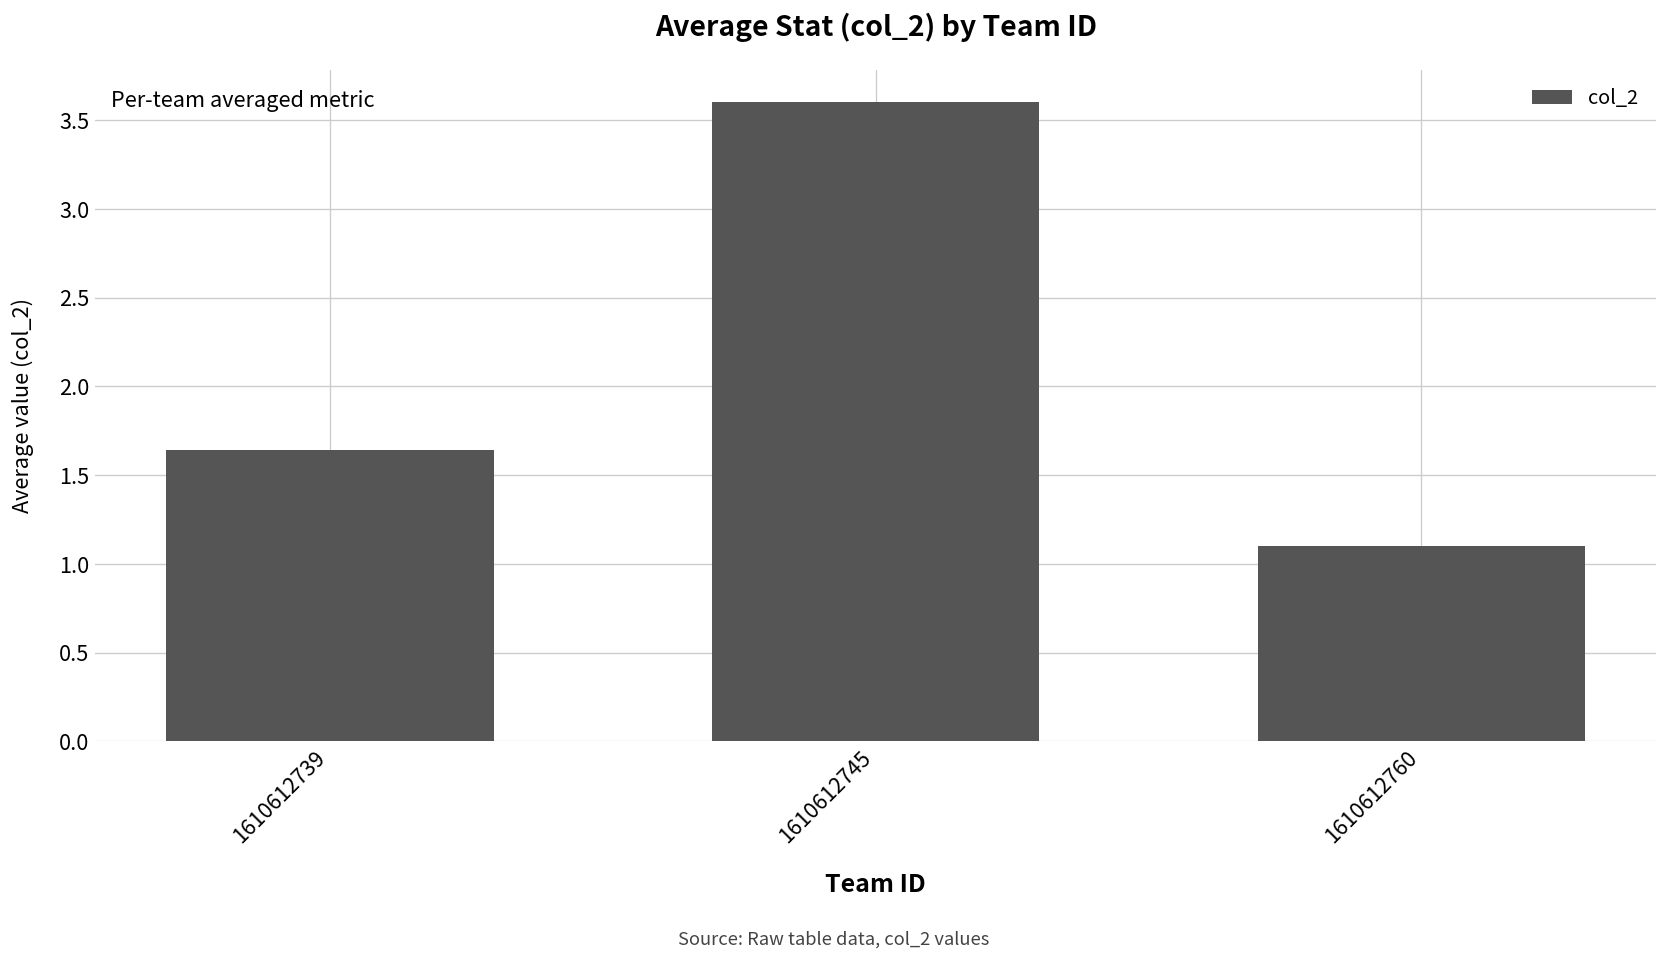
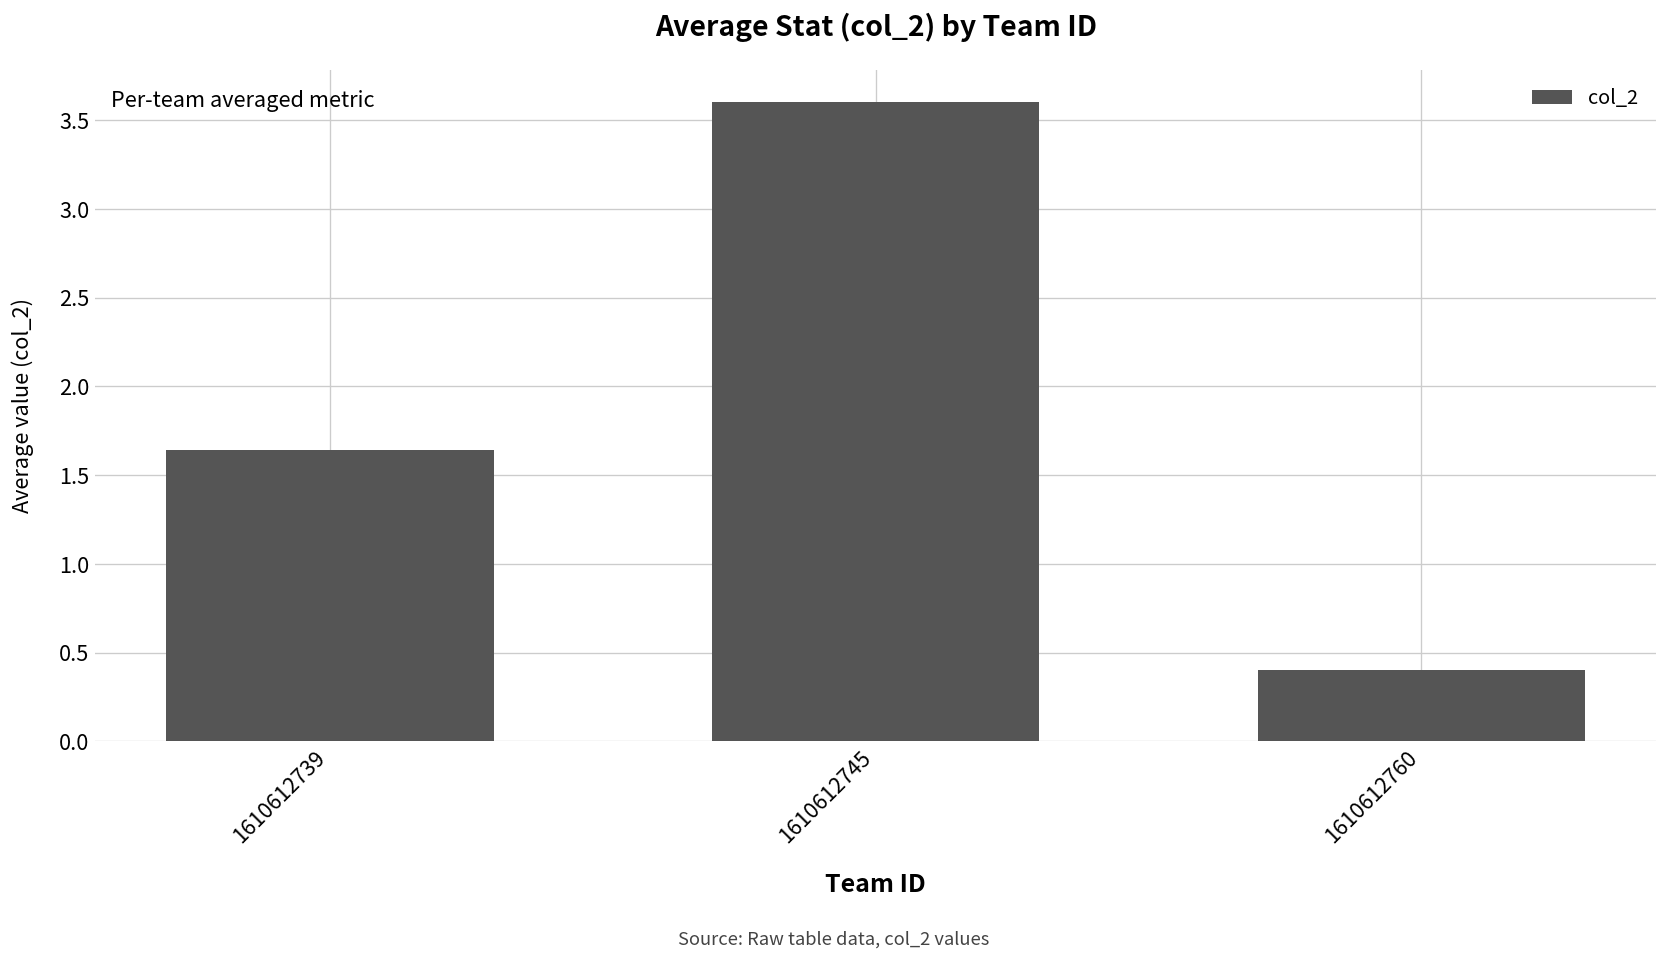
  {
    "1610612739": 1.64,
    "1610612745": 3.6,
-   "1610612760": 1.1
+   "1610612760": 0.4
  }
